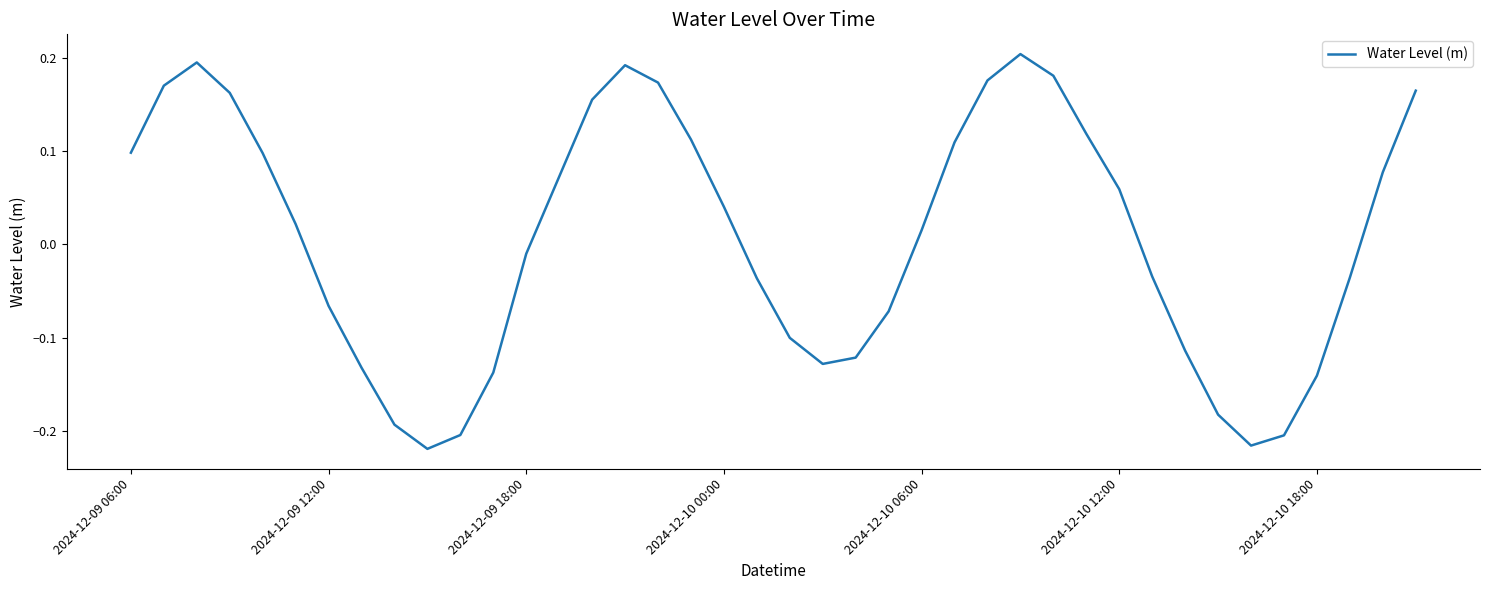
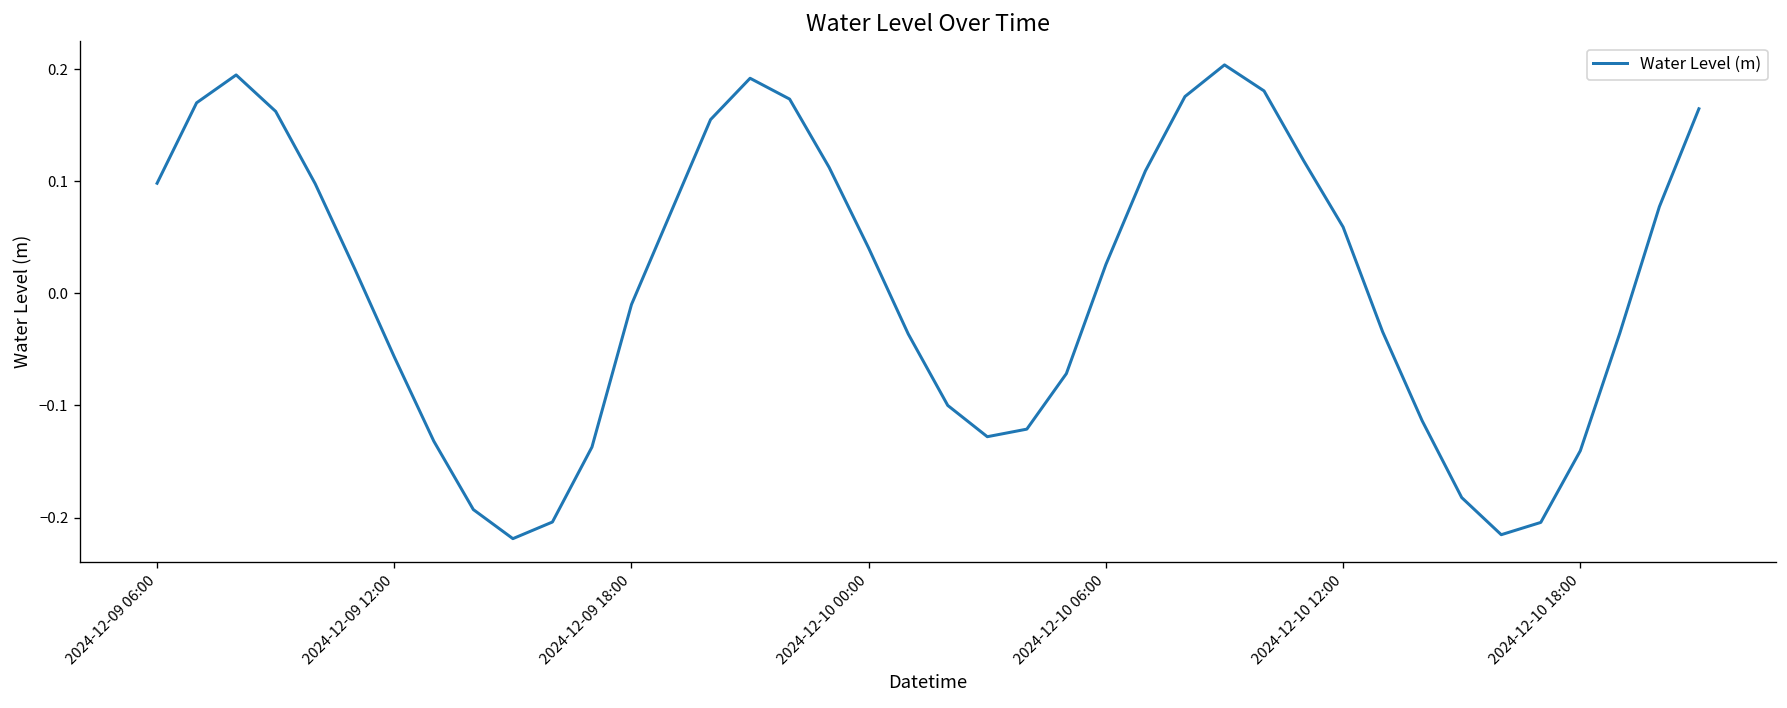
  {
    "2024-12-09 06:00": 0.10,
-   "2024-12-09 12:00": -0.07,
+   "2024-12-09 12:00": -0.06,
    "2024-12-09 18:00": -0.01,
    "2024-12-10 00:00": 0.04,
-   "2024-12-10 06:00": 0.02,
+   "2024-12-10 06:00": 0.03,
    "2024-12-10 12:00": 0.06,
    "2024-12-10 18:00": -0.14
  }
